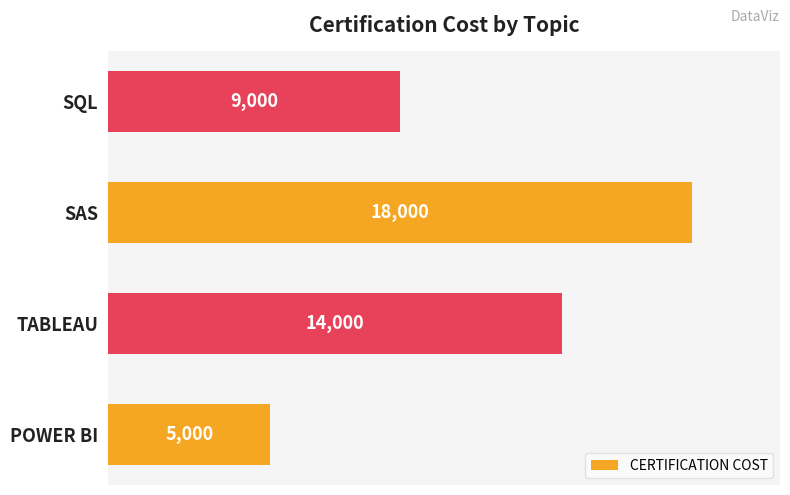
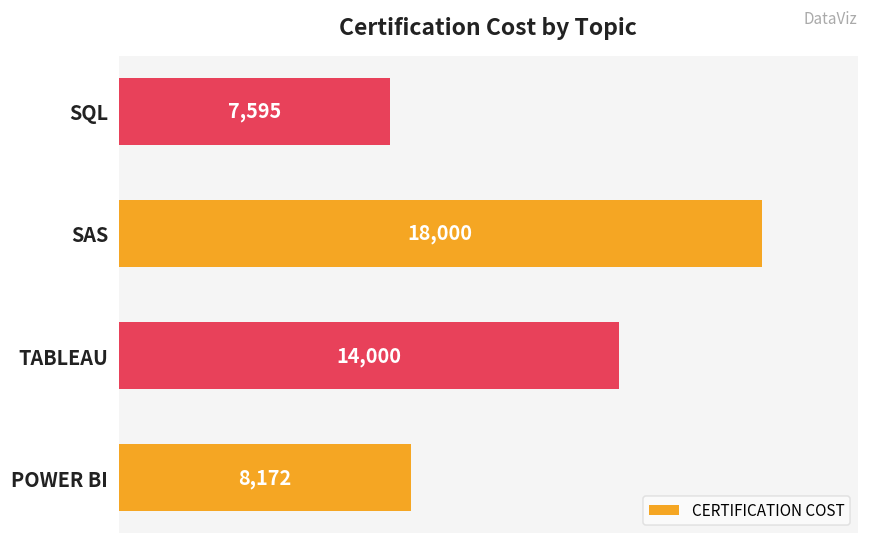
  {
-   "SQL": "9,000",
+   "SQL": "7,595",
    "SAS": "18,000",
    "TABLEAU": "14,000",
-   "POWER BI": "5,000"
+   "POWER BI": "8,172"
  }
